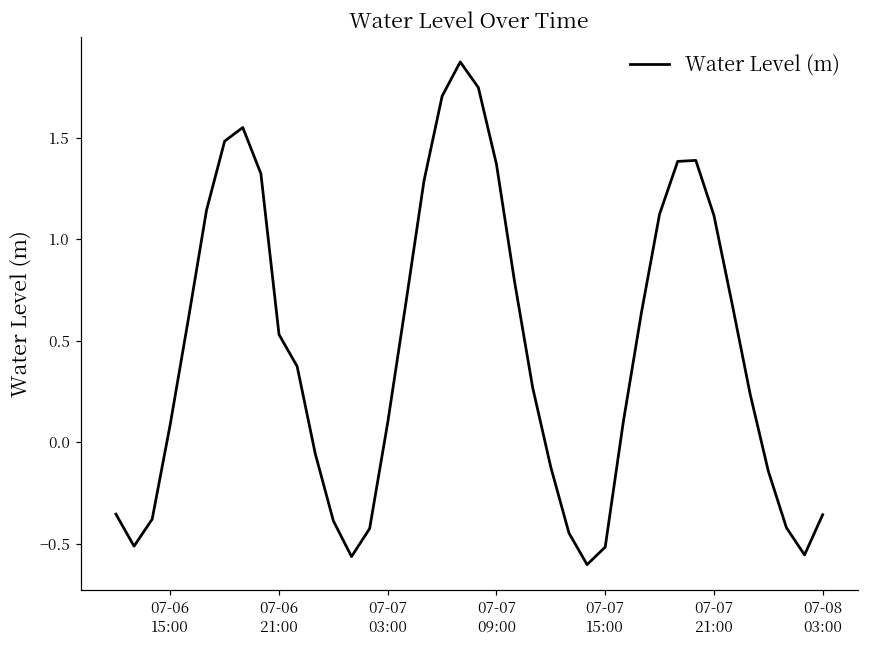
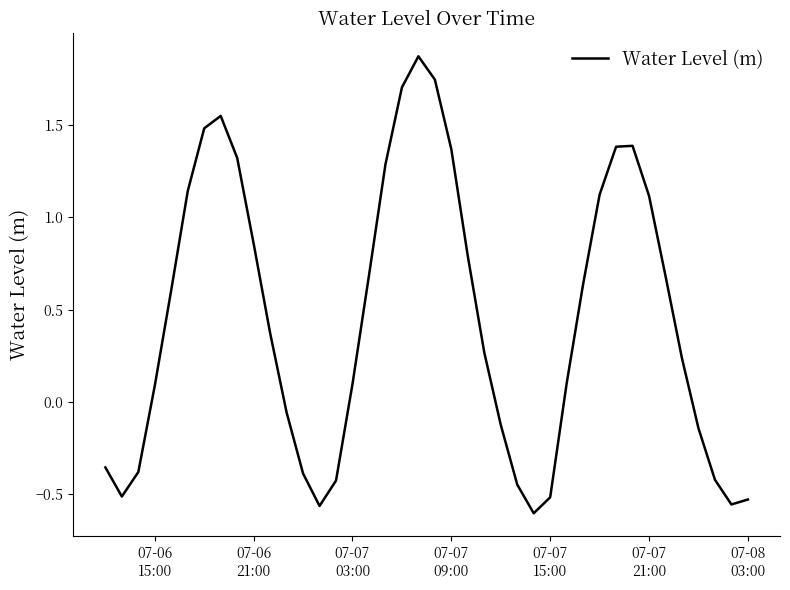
  {
    "07-06 15:00": 0.09,
-   "07-06 21:00": 0.53,
+   "07-06 21:00": 0.86,
    "07-07 03:00": 0.10,
    "07-07 09:00": 1.37,
    "07-07 15:00": -0.52,
    "07-07 21:00": 1.12,
-   "07-08 03:00": -0.36
+   "07-08 03:00": -0.53
  }
